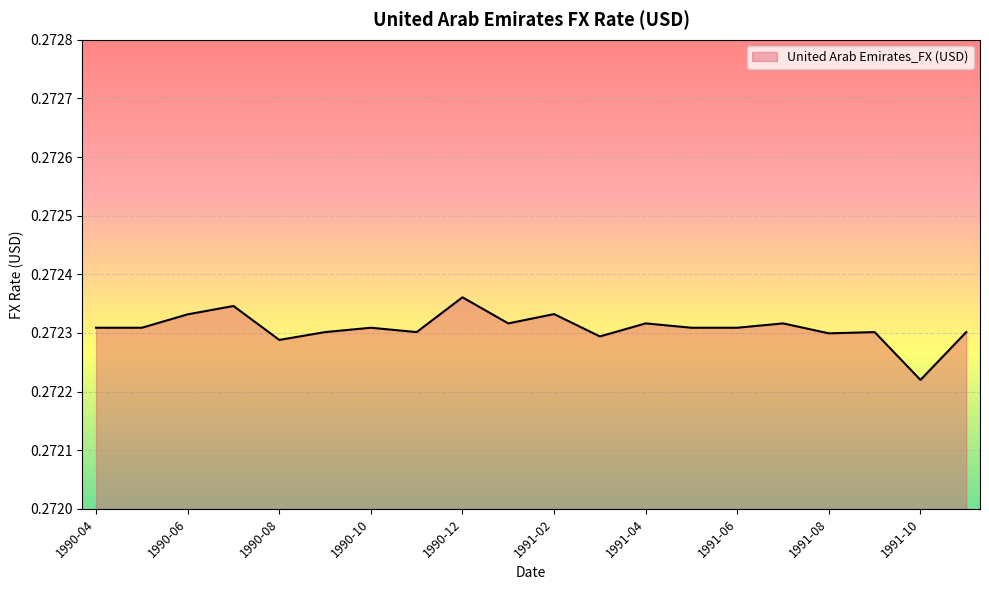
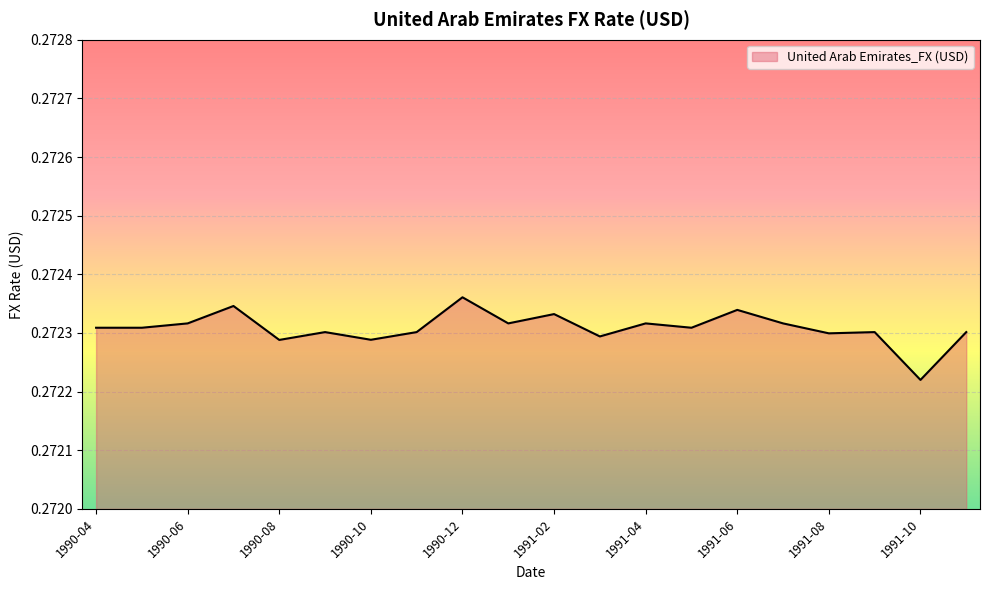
  {
    "1990-04": 0.27231,
-   "1990-06": 0.27233,
+   "1990-06": 0.27232,
    "1990-08": 0.27229,
-   "1990-10": 0.27231,
+   "1990-10": 0.27229,
    "1990-12": 0.27236,
    "1991-02": 0.27233,
    "1991-04": 0.27232,
-   "1991-06": 0.27231,
+   "1991-06": 0.27234,
    "1991-08": 0.27230,
    "1991-10": 0.27222
  }
